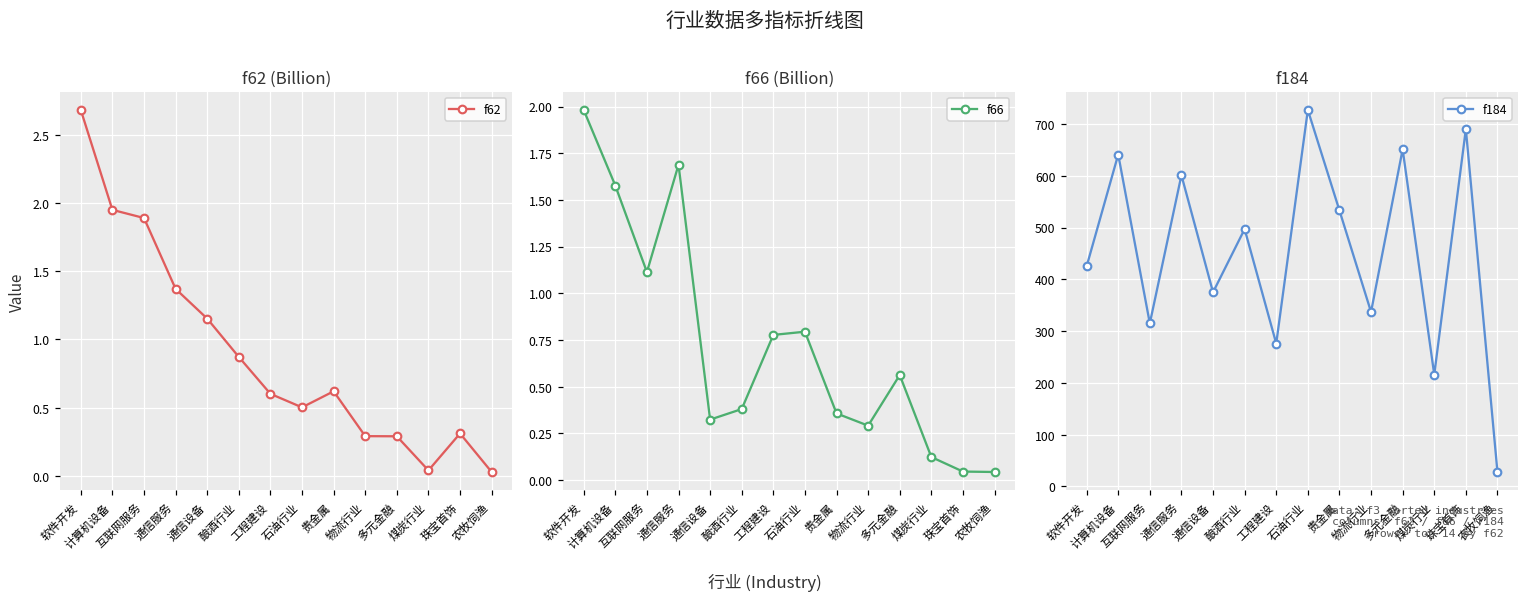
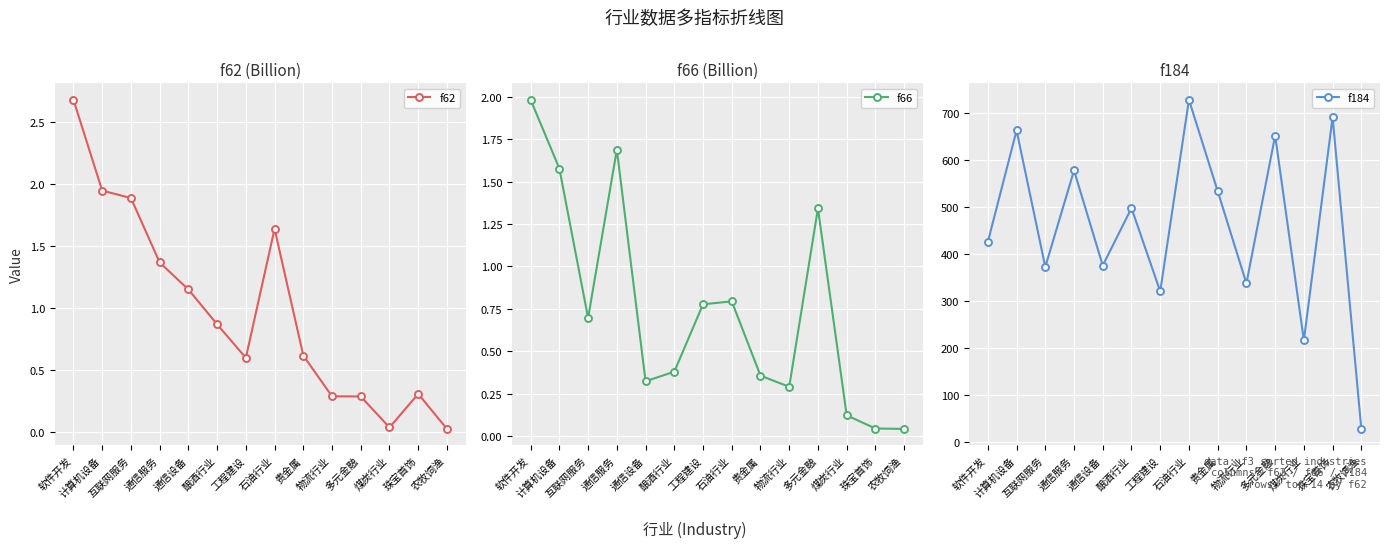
  {
    "f62 (Billion)": {
      "软件开发": 2.68,
      "计算机设备": 1.95,
      "互联网服务": 1.89,
      "通信服务": 1.37,
      "通信设备": 1.15,
      "酿酒行业": 0.87,
      "工程建设": 0.60,
-     "石油行业": 0.50,
+     "石油行业": 1.64,
      "贵金属": 0.62,
      "物流行业": 0.29,
      "多元金融": 0.29,
      "煤炭行业": 0.04,
      "珠宝首饰": 0.31,
      "农牧饲渔": 0.03
    },
    "f66 (Billion)": {
      "软件开发": 1.98,
      "计算机设备": 1.58,
-     "互联网服务": 1.11,
+     "互联网服务": 0.70,
      "通信服务": 1.69,
      "通信设备": 0.32,
      "酿酒行业": 0.38,
      "工程建设": 0.78,
      "石油行业": 0.79,
      "贵金属": 0.36,
      "物流行业": 0.29,
-     "多元金融": 0.56,
+     "多元金融": 1.34,
      "煤炭行业": 0.12,
      "珠宝首饰": 0.05,
      "农牧饲渔": 0.04
    },
    "f184": {
      "软件开发": 430,
-     "计算机设备": 640,
-     "互联网服务": 320,
-     "通信服务": 600,
+     "计算机设备": 660,
+     "互联网服务": 370,
+     "通信服务": 580,
      "通信设备": 380,
      "酿酒行业": 500,
-     "工程建设": 280,
+     "工程建设": 320,
      "石油行业": 730,
      "贵金属": 530,
      "物流行业": 340,
      "多元金融": 650,
      "煤炭行业": 220,
      "珠宝首饰": 690,
      "农牧饲渔": 30
    }
  }
